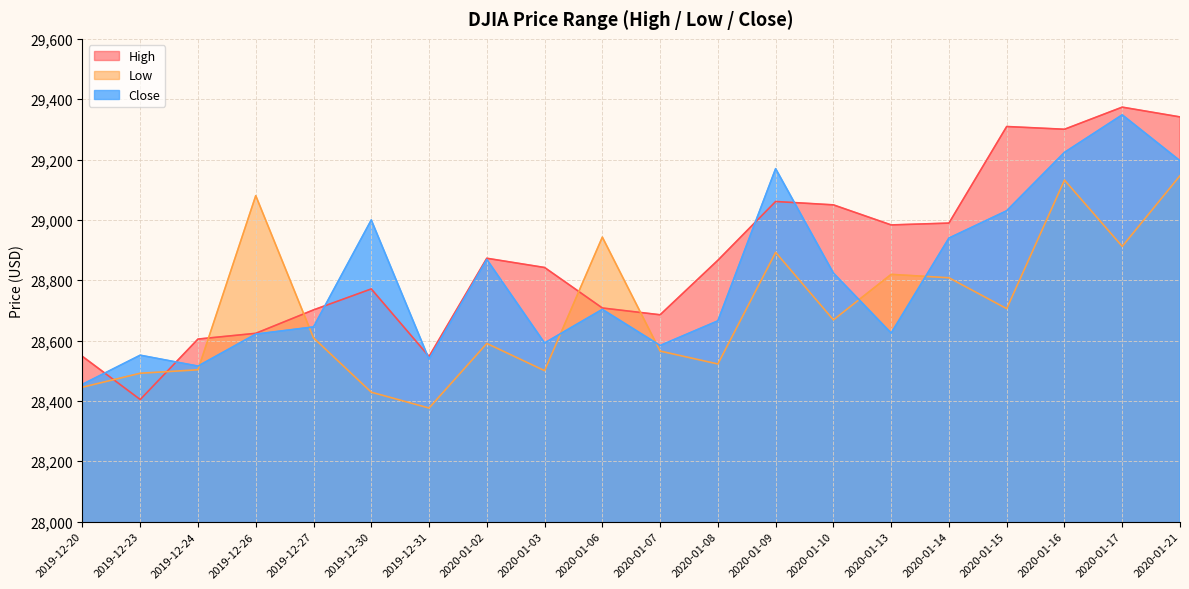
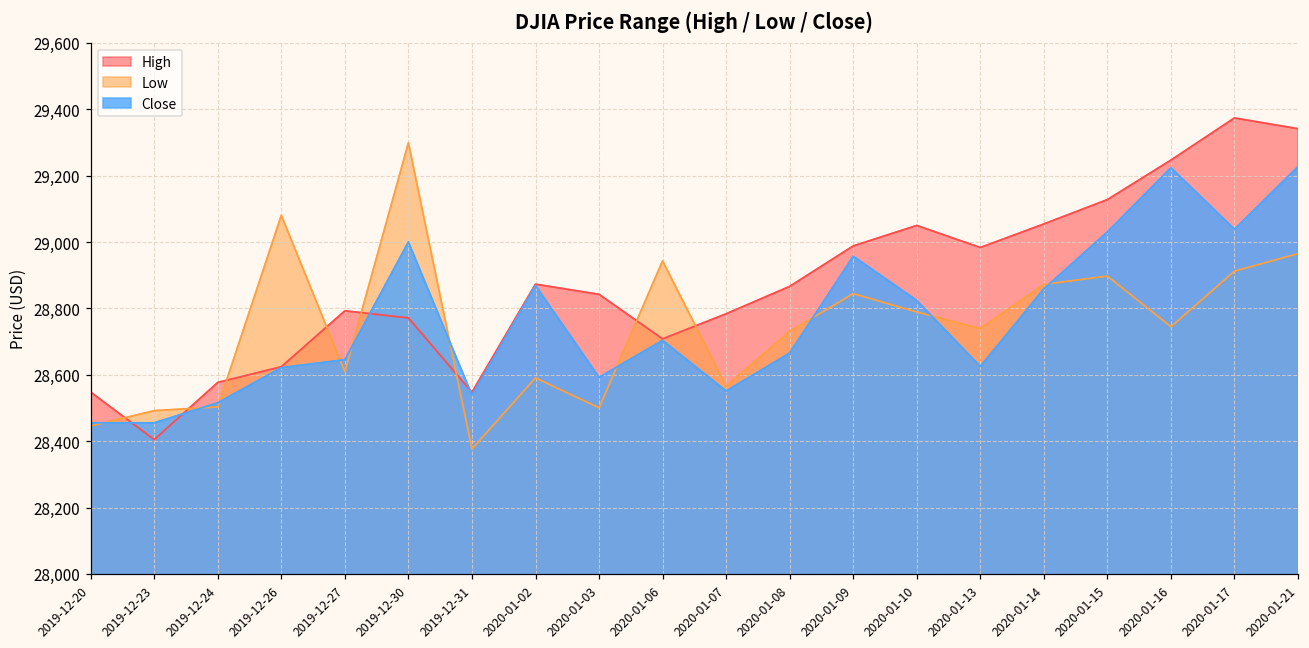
  {
    "High": {
      "2019-12-20": "28,550",
      "2019-12-23": "28,400",
-     "2019-12-24": "28,610",
-     "2019-12-27": "28,700",
+     "2019-12-24": "28,580",
+     "2019-12-27": "28,790",
      "2019-12-30": "28,770",
      "2019-12-31": "28,550",
      "2020-01-03": "28,840",
-     "2020-01-07": "28,690",
+     "2020-01-07": "28,780",
      "2020-01-08": "28,870",
-     "2020-01-09": "29,060",
+     "2020-01-09": "28,990",
      "2020-01-10": "29,050",
      "2020-01-13": "28,980",
-     "2020-01-14": "28,990",
-     "2020-01-15": "29,310",
-     "2020-01-16": "29,300",
+     "2020-01-14": "29,050",
+     "2020-01-15": "29,130",
+     "2020-01-16": "29,250",
      "2020-01-17": "29,370",
      "2020-01-21": "29,340"
    },
    "Low": {
      "2019-12-20": "28,450",
      "2019-12-23": "28,490",
      "2019-12-24": "28,500",
      "2019-12-26": "29,080",
      "2019-12-27": "28,610",
-     "2019-12-30": "28,430",
+     "2019-12-30": "29,300",
      "2019-12-31": "28,380",
      "2020-01-02": "28,590",
      "2020-01-03": "28,500",
      "2020-01-06": "28,940",
      "2020-01-07": "28,570",
-     "2020-01-08": "28,520",
-     "2020-01-09": "28,890",
-     "2020-01-10": "28,670",
-     "2020-01-13": "28,820",
-     "2020-01-14": "28,810",
-     "2020-01-15": "28,710",
-     "2020-01-16": "29,130",
+     "2020-01-08": "28,730",
+     "2020-01-09": "28,840",
+     "2020-01-10": "28,790",
+     "2020-01-13": "28,740",
+     "2020-01-14": "28,870",
+     "2020-01-15": "28,900",
+     "2020-01-16": "28,740",
      "2020-01-17": "28,910",
-     "2020-01-21": "29,150"
+     "2020-01-21": "28,960"
    },
    "Close": {
      "2019-12-20": "28,460",
-     "2019-12-23": "28,550",
+     "2019-12-23": "28,460",
      "2019-12-24": "28,520",
      "2019-12-27": "28,650",
      "2019-12-30": "29,000",
      "2019-12-31": "28,540",
      "2020-01-03": "28,590",
-     "2020-01-07": "28,580",
+     "2020-01-07": "28,550",
      "2020-01-08": "28,670",
-     "2020-01-09": "29,170",
+     "2020-01-09": "28,960",
      "2020-01-10": "28,820",
      "2020-01-13": "28,620",
-     "2020-01-14": "28,940",
+     "2020-01-14": "28,860",
      "2020-01-15": "29,030",
      "2020-01-16": "29,220",
-     "2020-01-17": "29,350",
-     "2020-01-21": "29,200"
+     "2020-01-17": "29,040",
+     "2020-01-21": "29,230"
    }
  }
